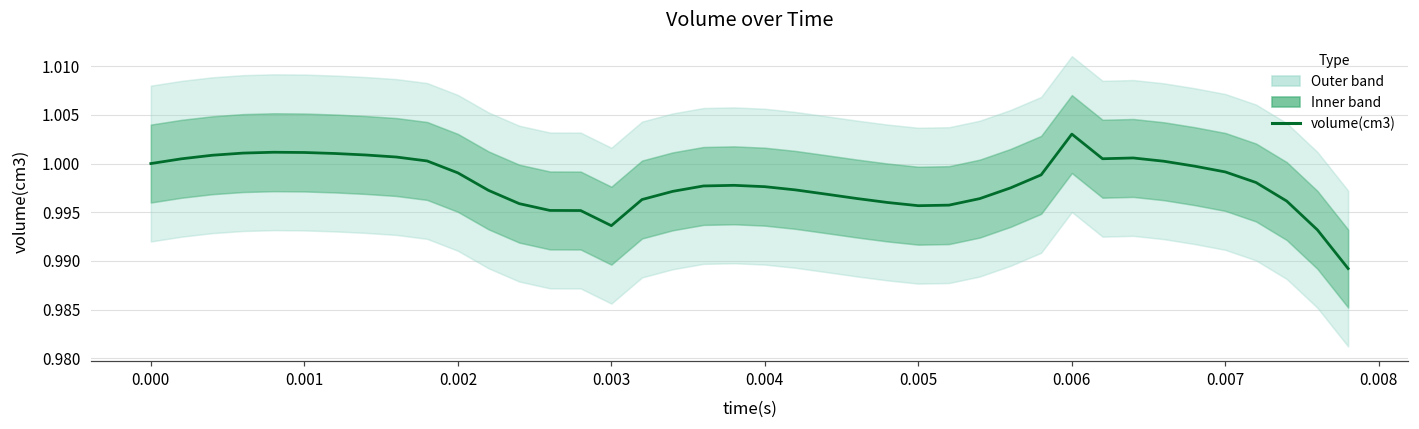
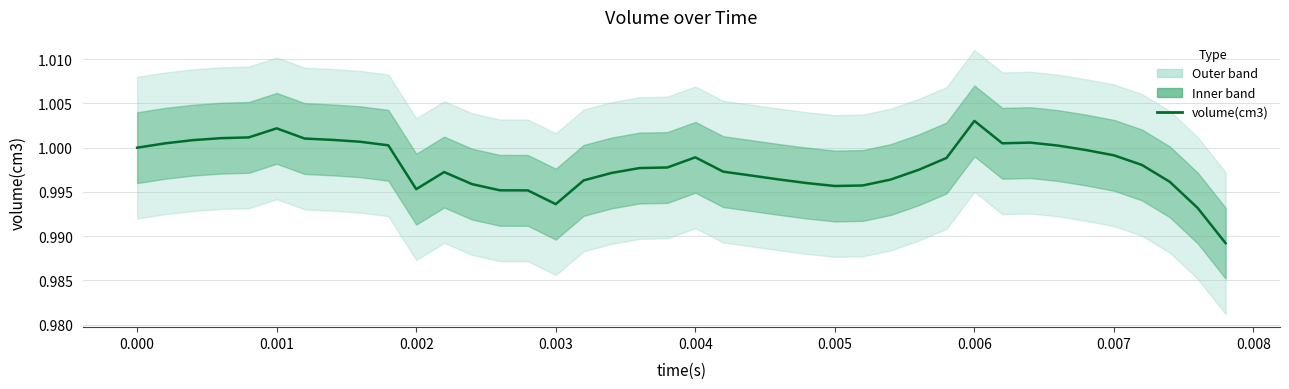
  {
    "volume(cm3)": {
      "0.000": 1.000,
-     "0.001": 1.001,
-     "0.002": 0.999,
+     "0.001": 1.002,
+     "0.002": 0.995,
      "0.003": 0.994,
-     "0.004": 0.998,
+     "0.004": 0.999,
      "0.005": 0.996,
      "0.006": 1.003,
      "0.007": 0.999
    }
  }
